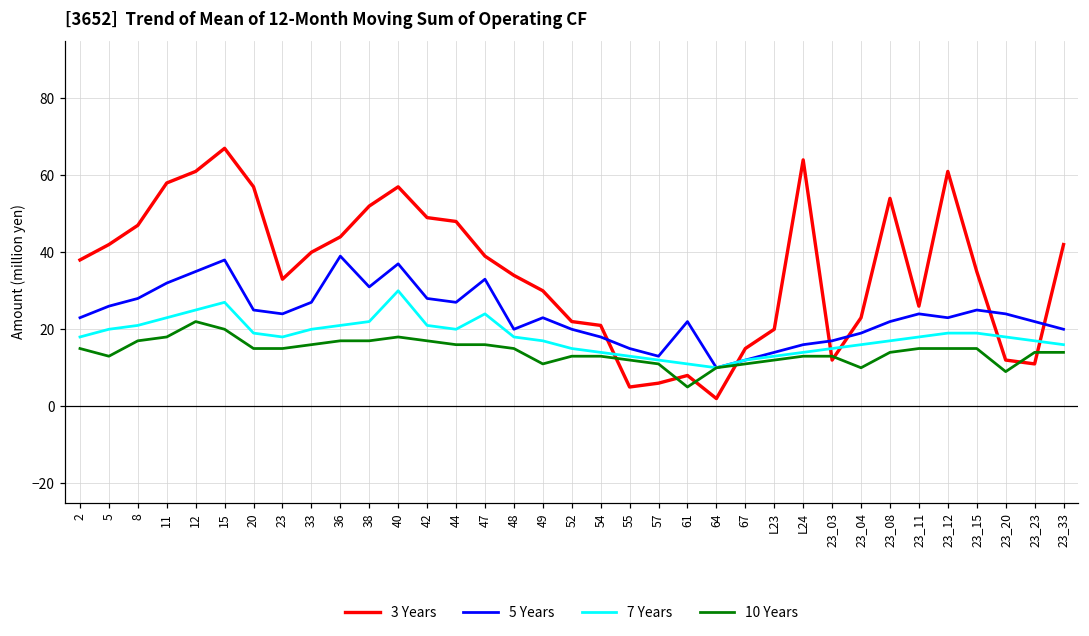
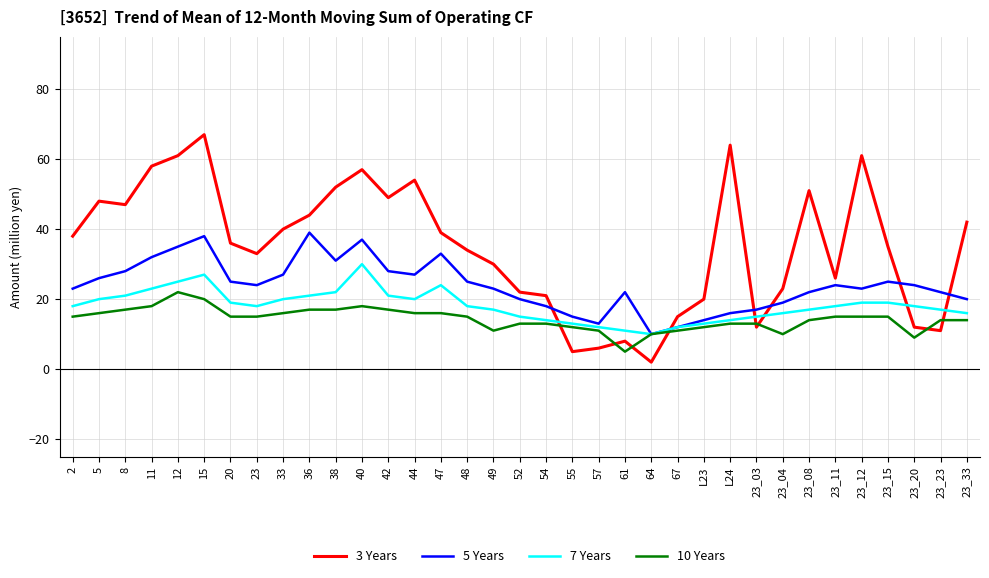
  {
    "3 Years": {
      "2": 38,
-     "5": 42,
+     "5": 48,
      "8": 47,
      "11": 58,
      "12": 61,
      "15": 67,
-     "20": 57,
+     "20": 36,
      "23": 33,
      "33": 40,
      "36": 44,
      "38": 52,
      "40": 57,
      "42": 49,
-     "44": 48,
+     "44": 54,
      "47": 39,
      "48": 34,
      "49": 30,
      "52": 22,
      "54": 21,
      "55": 5,
      "57": 6,
      "61": 8,
      "64": 2,
      "67": 15,
      "L23": 20,
      "L24": 64,
      "23_03": 12,
      "23_04": 23,
-     "23_08": 54,
+     "23_08": 51,
      "23_11": 26,
      "23_12": 61,
      "23_15": 35,
      "23_20": 12,
      "23_23": 11,
      "23_33": 42
    },
    "5 Years": {
      "2": 23,
      "5": 26,
      "8": 28,
      "11": 32,
      "12": 35,
      "15": 38,
      "20": 25,
      "23": 24,
      "33": 27,
      "36": 39,
      "38": 31,
      "40": 37,
      "42": 28,
      "44": 27,
      "47": 33,
-     "48": 20,
+     "48": 25,
      "49": 23,
      "52": 20,
      "54": 18,
      "55": 15,
      "57": 13,
      "61": 22,
      "L23": 14,
      "L24": 16,
      "23_03": 17,
      "23_04": 19,
      "23_08": 22,
      "23_11": 24,
      "23_12": 23,
      "23_15": 25,
      "23_20": 24,
      "23_23": 22,
      "23_33": 20
    },
    "7 Years": {
      "2": 18,
      "5": 20,
      "8": 21,
      "11": 23,
      "12": 25,
      "15": 27,
      "20": 19,
      "23": 18,
      "33": 20,
      "36": 21,
      "38": 22,
      "40": 30,
      "42": 21,
      "44": 20,
      "47": 24,
      "48": 18,
      "49": 17,
      "52": 15,
      "54": 14,
      "55": 13,
      "57": 12,
      "61": 11,
      "L23": 13,
      "L24": 14,
      "23_03": 15,
      "23_04": 16,
      "23_08": 17,
      "23_11": 18,
      "23_12": 19,
      "23_15": 19,
      "23_20": 18,
      "23_23": 17,
      "23_33": 16
    },
    "10 Years": {
      "2": 15,
-     "5": 13,
+     "5": 16,
      "8": 17,
      "11": 18,
      "12": 22,
      "15": 20,
      "20": 15,
      "23": 15,
      "33": 16,
      "36": 17,
      "38": 17,
      "40": 18,
      "42": 17,
      "44": 16,
      "47": 16,
      "48": 15,
      "49": 11,
      "52": 13,
      "54": 13,
      "55": 12,
      "57": 11,
      "61": 5,
      "67": 11,
      "L23": 12,
      "L24": 13,
      "23_03": 13,
      "23_04": 10,
      "23_08": 14,
      "23_11": 15,
      "23_12": 15,
      "23_15": 15,
      "23_20": 9,
      "23_23": 14,
      "23_33": 14
    }
  }
